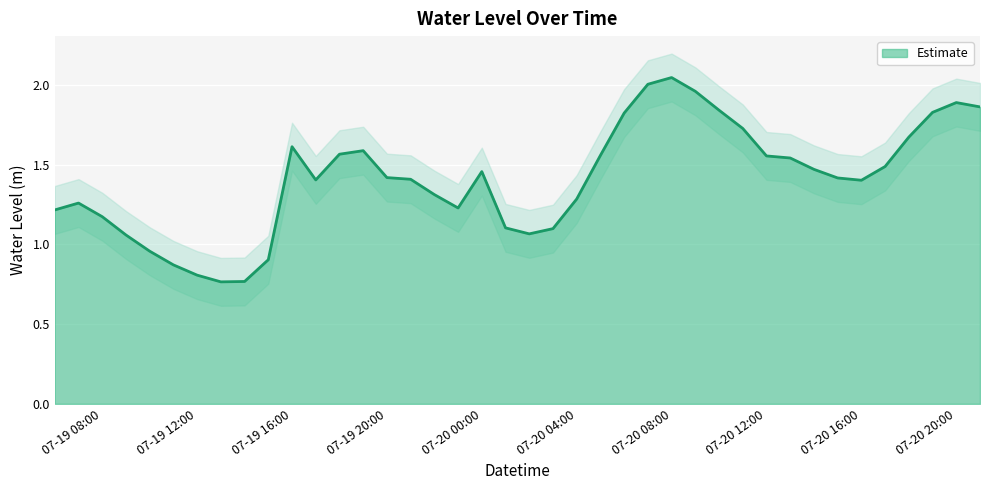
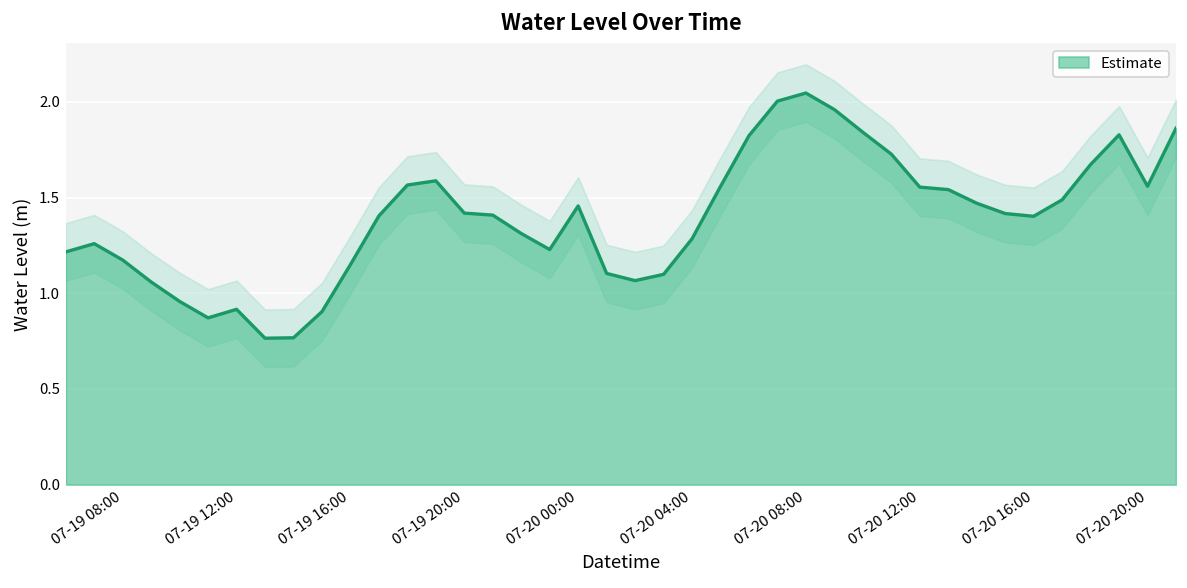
  {
    "Estimate": {
      "07-19 08:00": 1.17,
-     "07-19 12:00": 0.81,
-     "07-19 16:00": 1.61,
+     "07-19 12:00": 0.92,
+     "07-19 16:00": 1.15,
      "07-19 20:00": 1.42,
      "07-20 00:00": 1.46,
      "07-20 04:00": 1.28,
      "07-20 08:00": 2.05,
      "07-20 12:00": 1.55,
      "07-20 16:00": 1.40,
-     "07-20 20:00": 1.89
+     "07-20 20:00": 1.56
    }
  }
